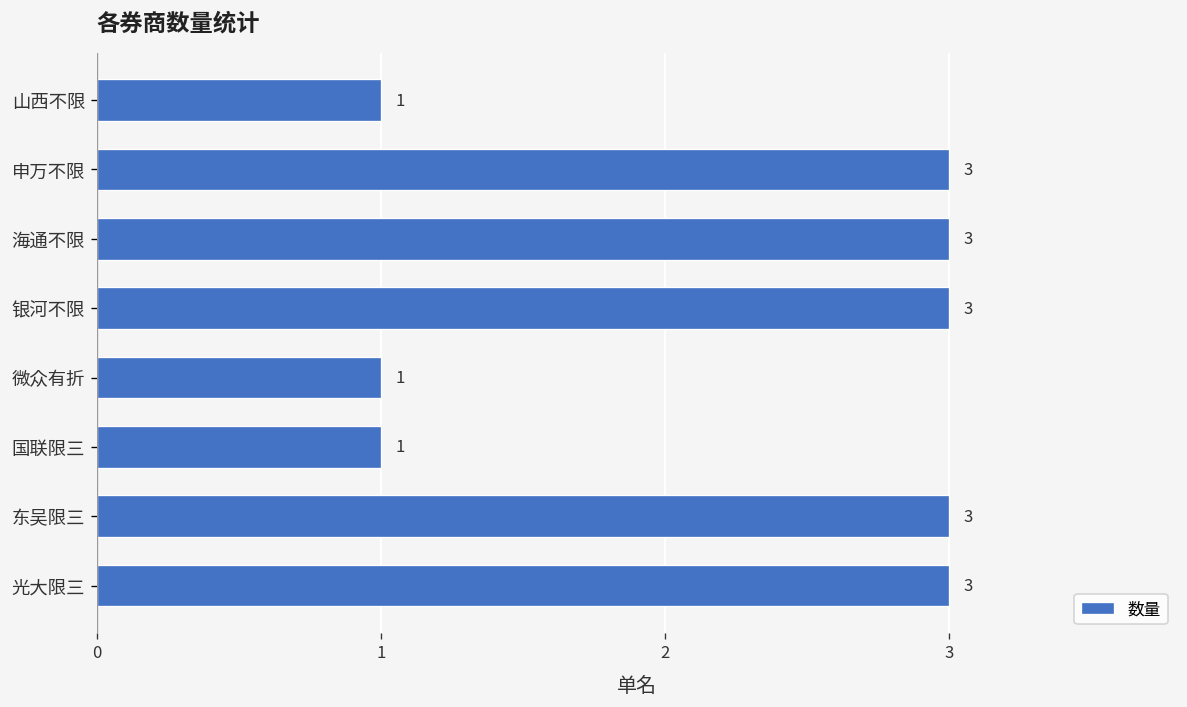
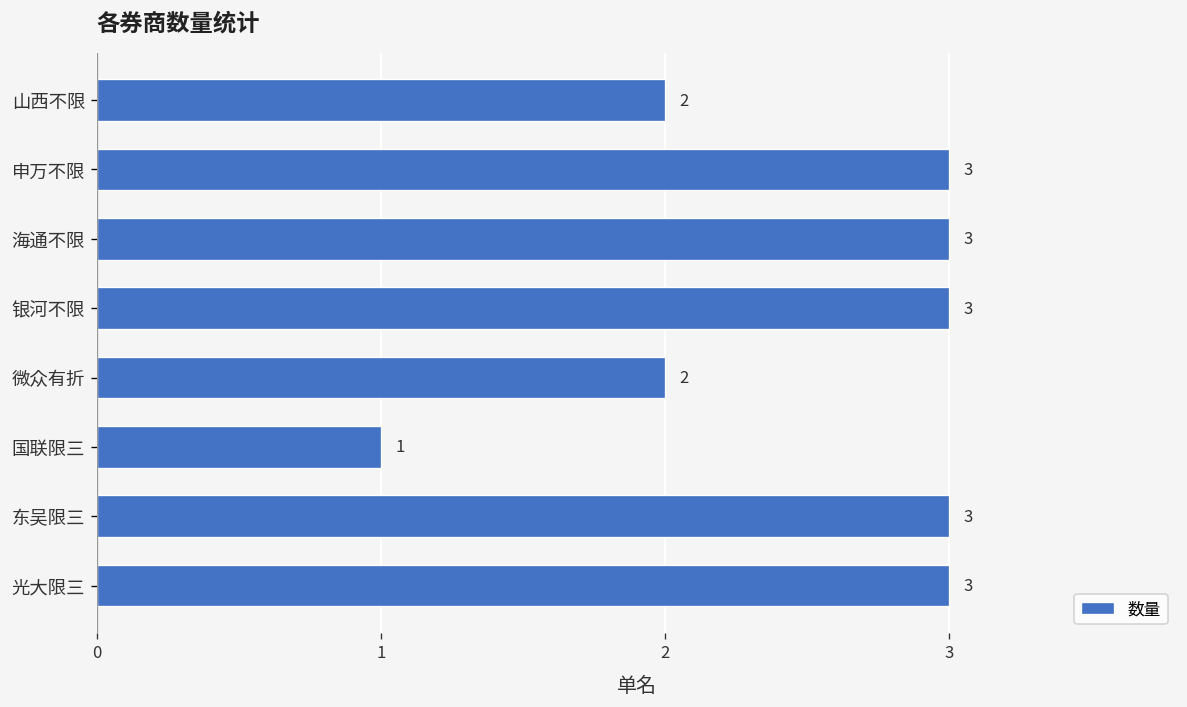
  {
-   "山西不限": 1,
+   "山西不限": 2,
    "申万不限": 3,
    "海通不限": 3,
    "银河不限": 3,
-   "微众有折": 1,
+   "微众有折": 2,
    "国联限三": 1,
    "东吴限三": 3,
    "光大限三": 3
  }
